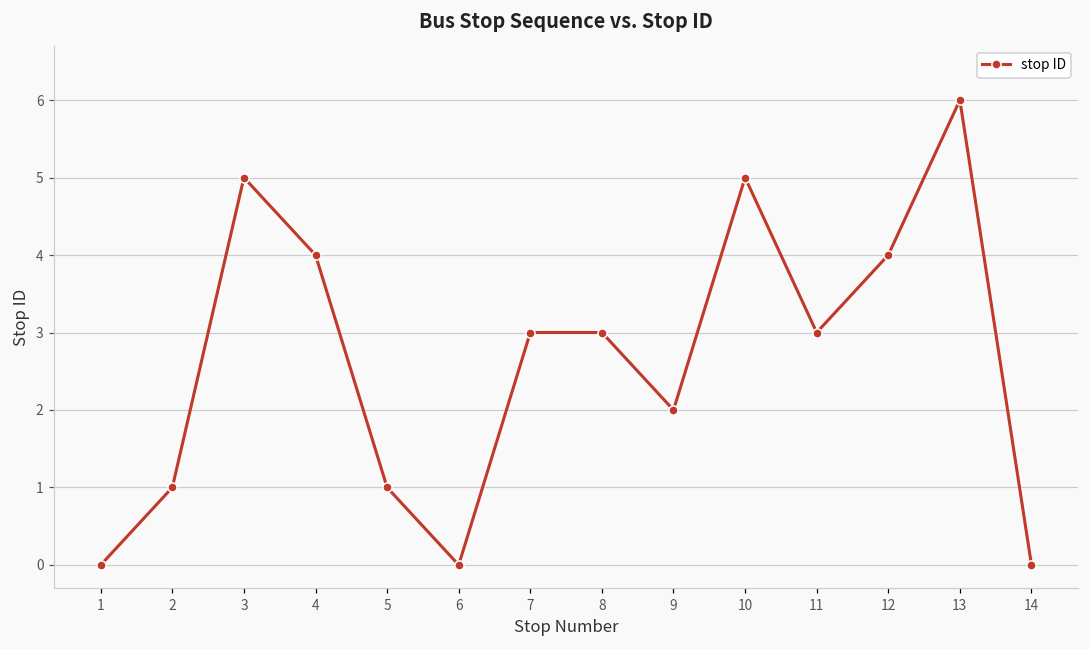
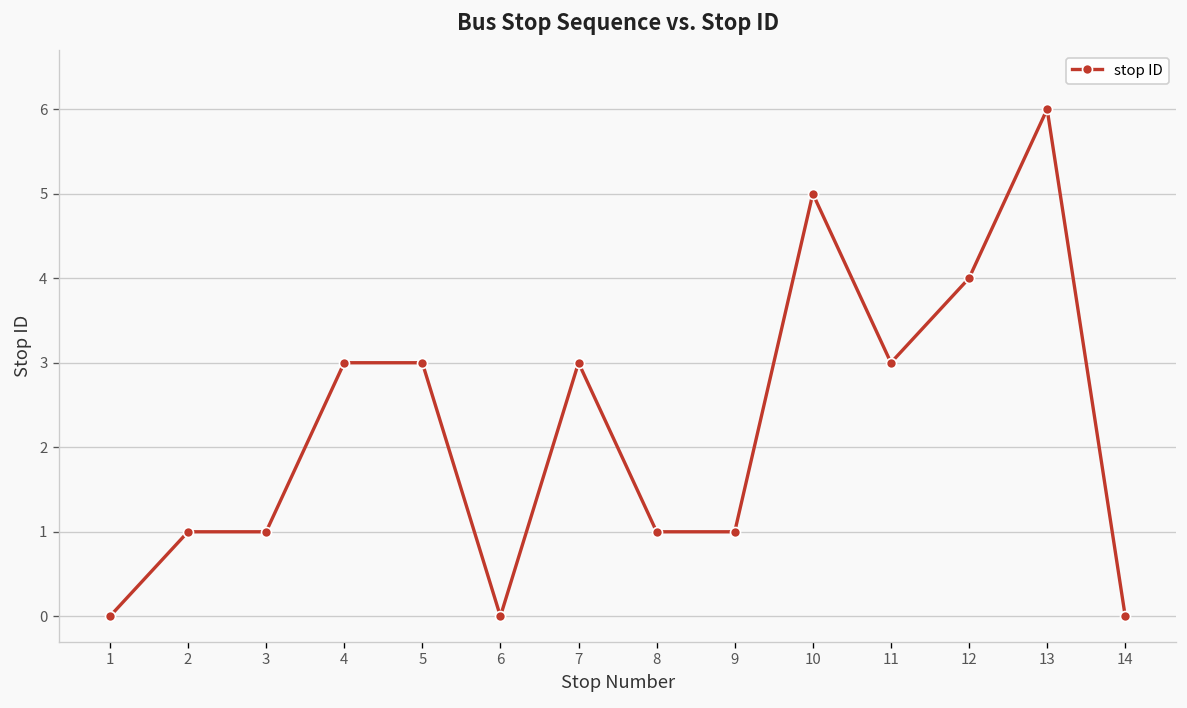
  {
    "1": 0,
    "2": 1,
-   "3": 5,
-   "4": 4,
-   "5": 1,
+   "3": 1,
+   "4": 3,
+   "5": 3,
    "6": 0,
    "7": 3,
-   "8": 3,
-   "9": 2,
+   "8": 1,
+   "9": 1,
    "10": 5,
    "11": 3,
    "12": 4,
    "13": 6,
    "14": 0
  }
